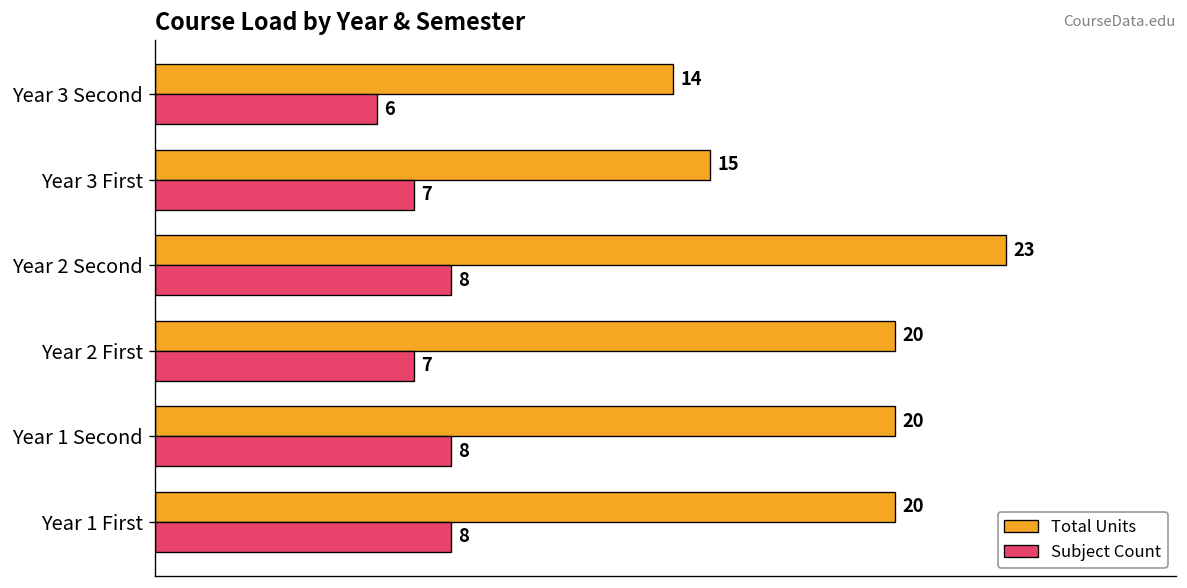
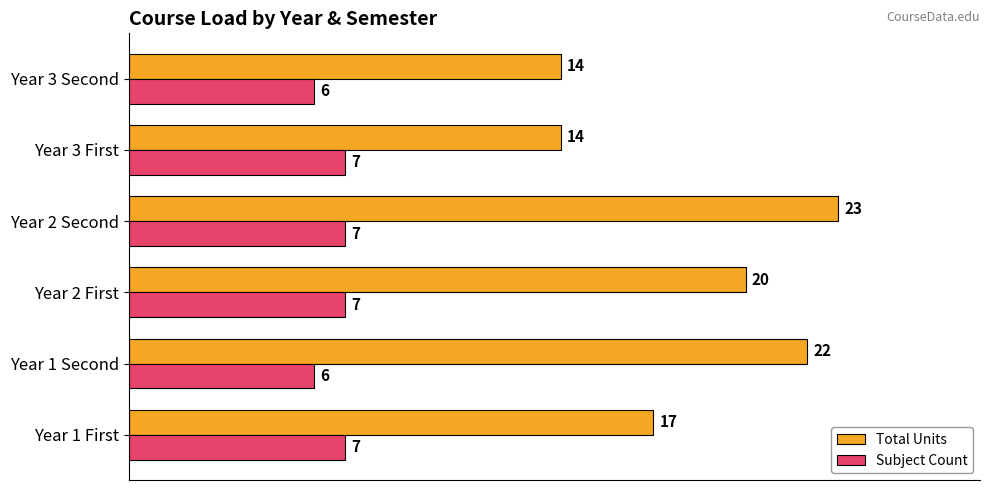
  {
    "Total Units": {
      "Year 3 Second": 14,
-     "Year 3 First": 15,
+     "Year 3 First": 14,
      "Year 2 Second": 23,
      "Year 2 First": 20,
-     "Year 1 Second": 20,
-     "Year 1 First": 20
+     "Year 1 Second": 22,
+     "Year 1 First": 17
    },
    "Subject Count": {
      "Year 3 Second": 6,
      "Year 3 First": 7,
-     "Year 2 Second": 8,
+     "Year 2 Second": 7,
      "Year 2 First": 7,
-     "Year 1 Second": 8,
-     "Year 1 First": 8
+     "Year 1 Second": 6,
+     "Year 1 First": 7
    }
  }
